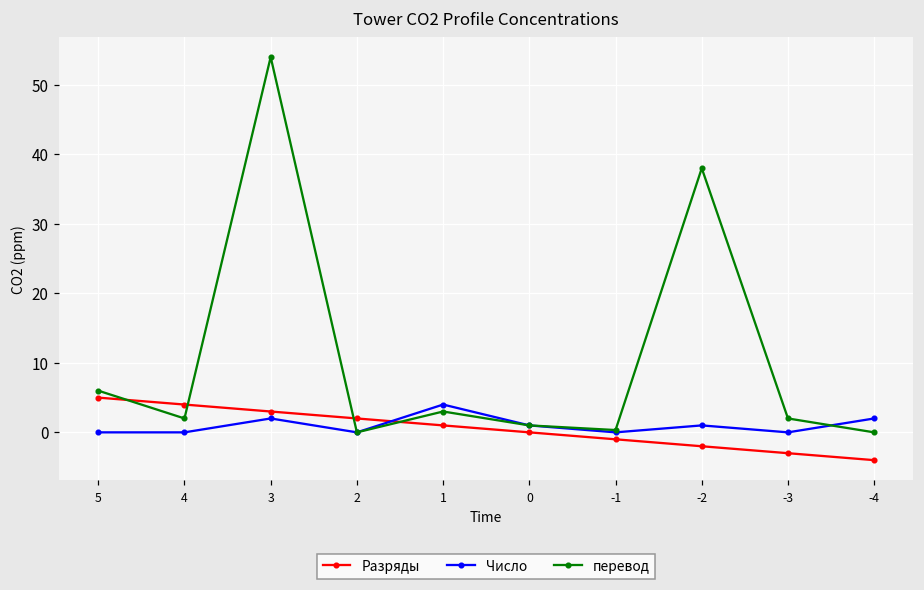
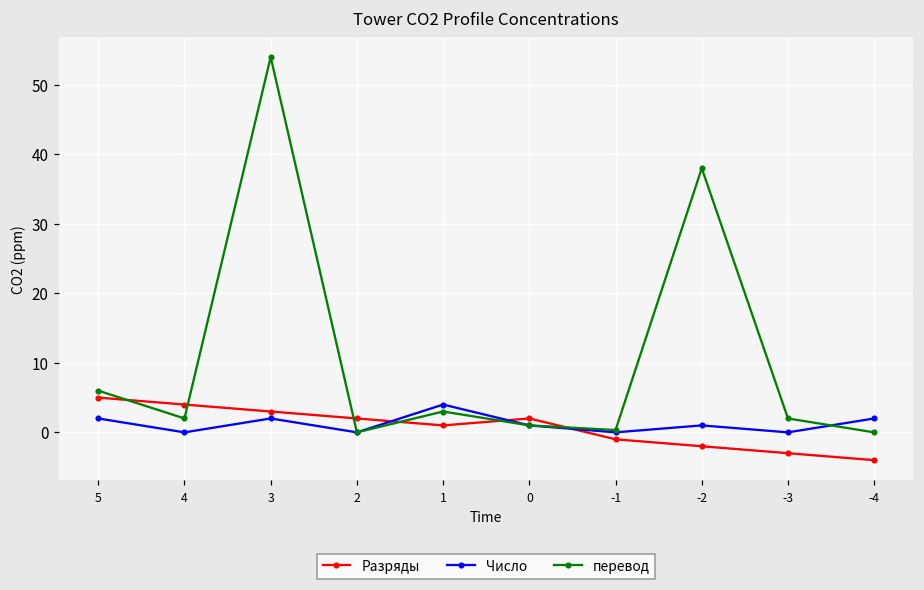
  {
    "Разряды": {
      "5": 5,
      "4": 4,
      "3": 3,
      "2": 2,
      "1": 1,
-     "0": 0,
+     "0": 2,
      "-1": -1,
      "-2": -2,
      "-3": -3,
      "-4": -4
    },
    "Число": {
-     "5": 0,
+     "5": 2,
      "4": 0,
      "3": 2,
      "1": 4,
      "-2": 1,
      "-3": 0,
      "-4": 2
    },
    "перевод": {
      "5": 6,
      "4": 2,
      "3": 54,
      "1": 3,
      "-2": 38,
      "-3": 2,
      "-4": 0
    }
  }
